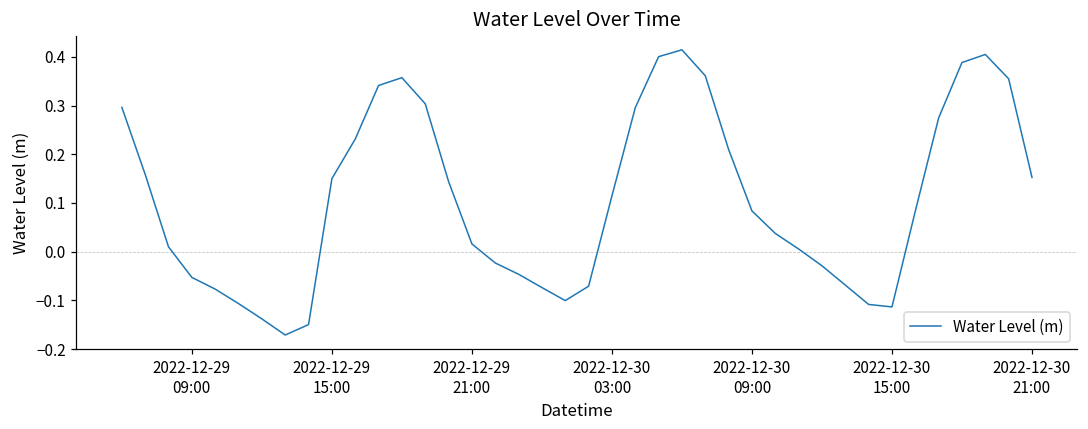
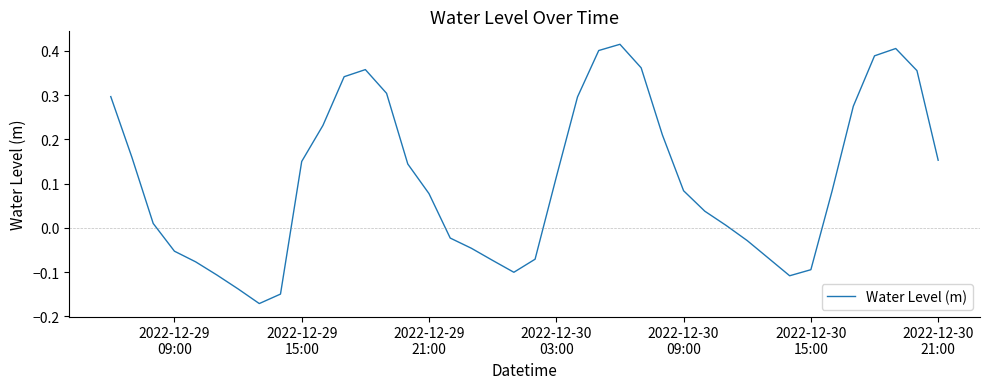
  {
    "2022-12-29 09:00": -0.05,
    "2022-12-29 15:00": 0.15,
-   "2022-12-29 21:00": 0.02,
+   "2022-12-29 21:00": 0.08,
    "2022-12-30 03:00": 0.11,
    "2022-12-30 09:00": 0.08,
-   "2022-12-30 15:00": -0.11,
+   "2022-12-30 15:00": -0.09,
    "2022-12-30 21:00": 0.15
  }
